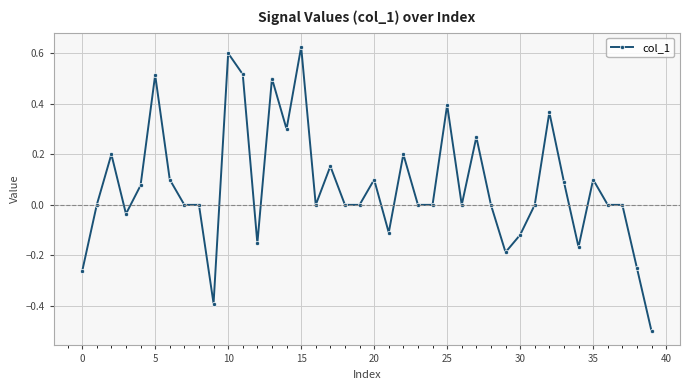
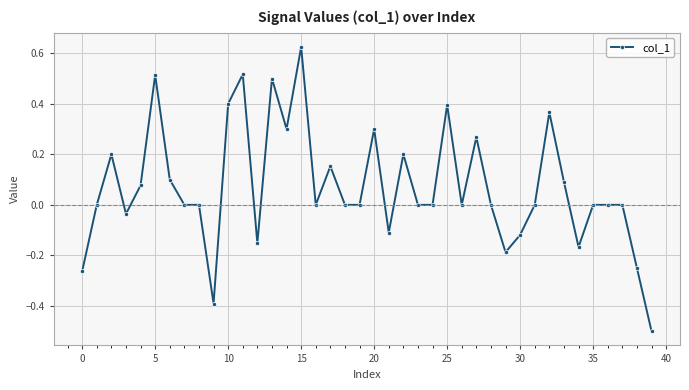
  {
    "0": -0.26,
    "5": 0.51,
-   "10": 0.6,
+   "10": 0.4,
    "15": 0.63,
-   "20": 0.1,
+   "20": 0.3,
    "25": 0.4,
    "30": -0.12,
-   "35": 0.1
+   "35": 0.0
  }
